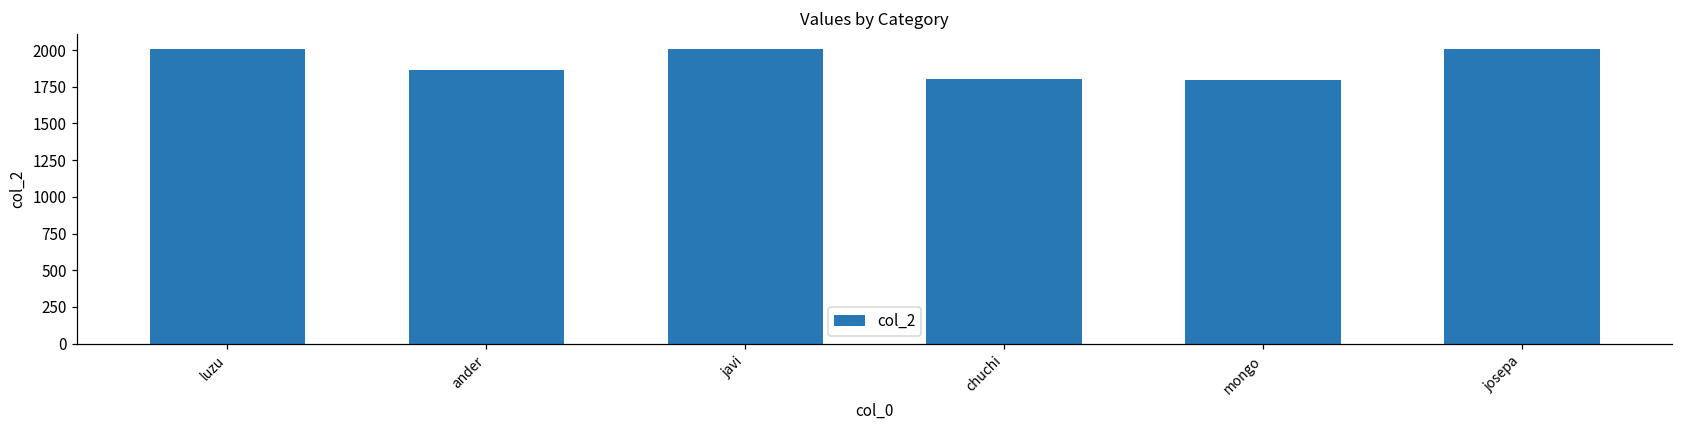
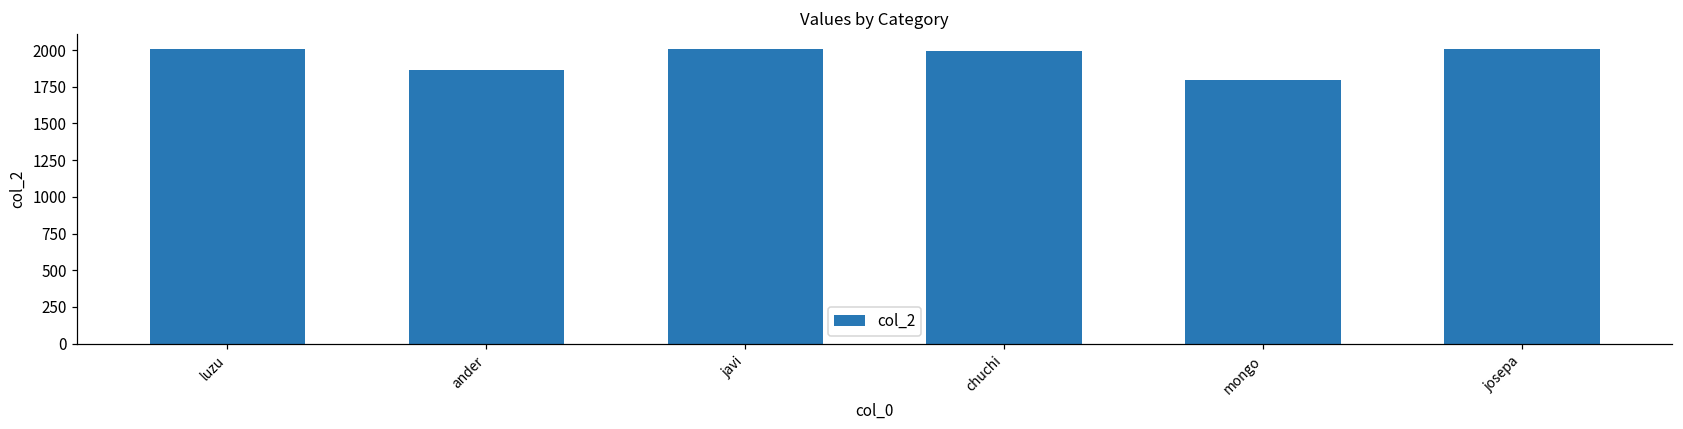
  {
    "luzu": 2010,
    "ander": 1860,
    "javi": 2000,
-   "chuchi": 1800,
+   "chuchi": 1990,
    "mongo": 1790,
    "josepa": 2010
  }
